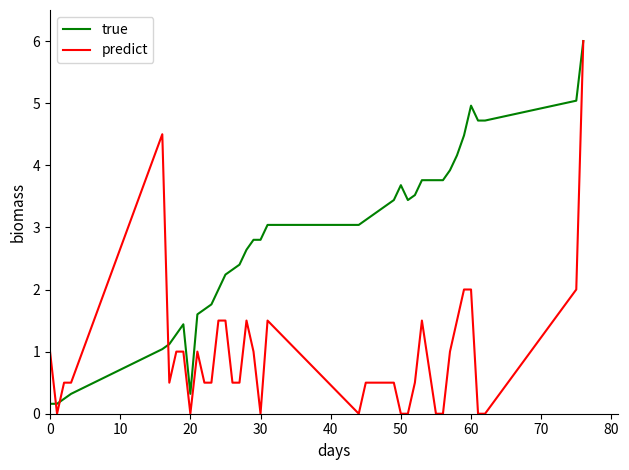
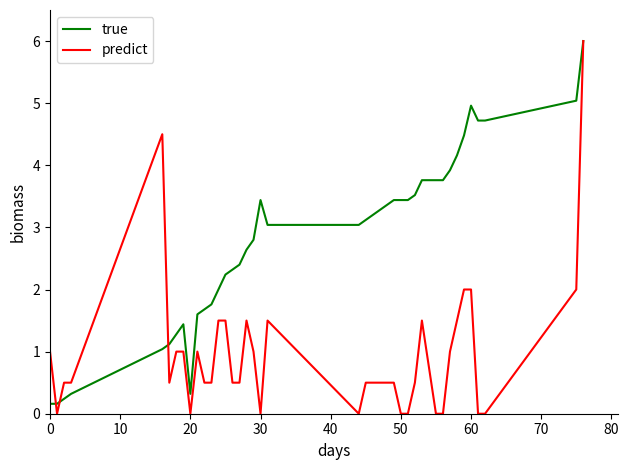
  {
    "true": {
      "0": 0.2,
      "20": 0.3,
-     "30": 2.8,
-     "50": 3.7,
+     "30": 3.4,
+     "50": 3.4,
      "60": 5.0
    },
    "predict": {
      "0": 1.0,
      "20": 0.0,
      "30": 0.0,
      "50": 0.0,
      "60": 2.0
    }
  }
